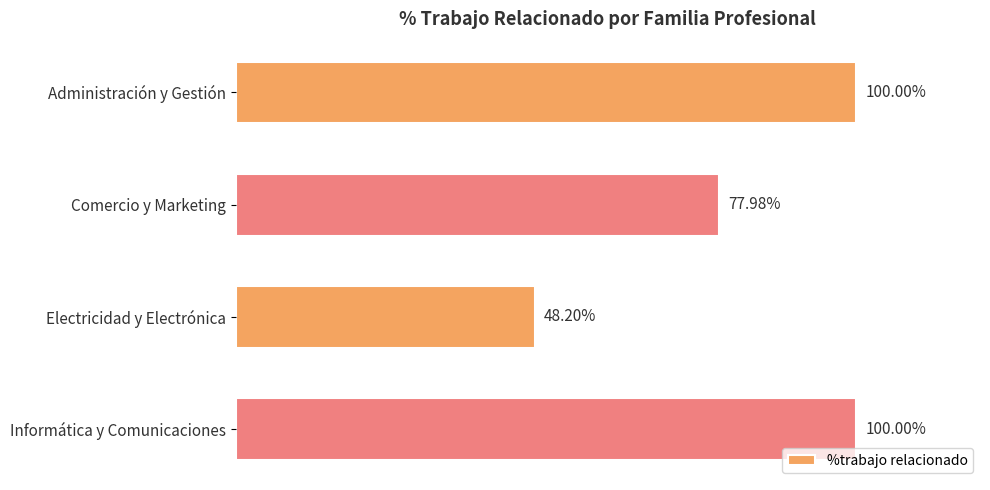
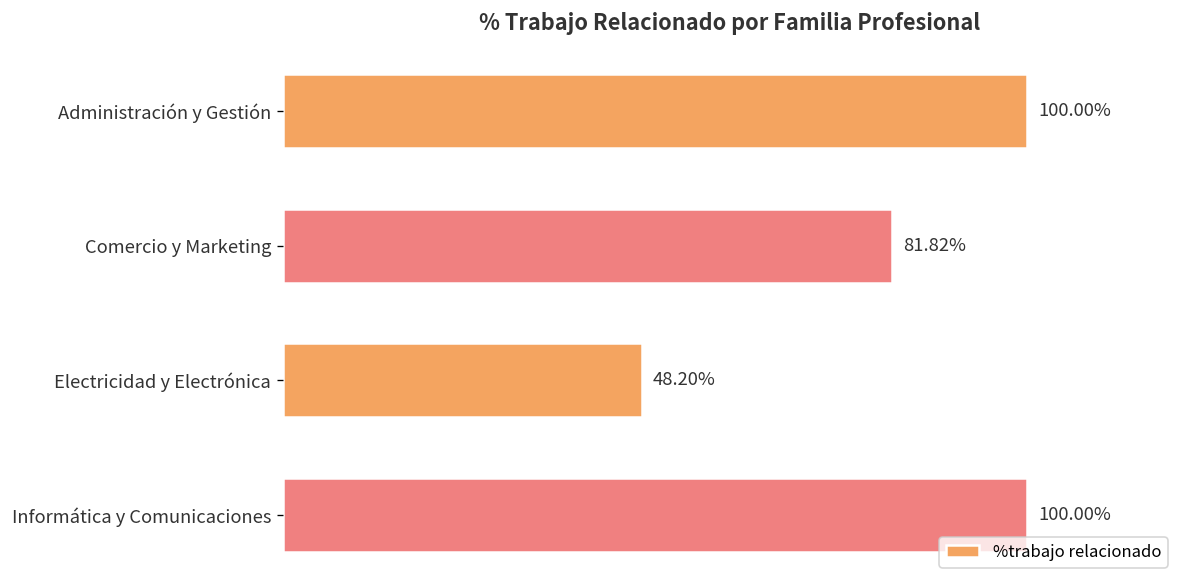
  {
    "Administración y Gestión": "100.00%",
-   "Comercio y Marketing": "77.98%",
+   "Comercio y Marketing": "81.82%",
    "Electricidad y Electrónica": "48.20%",
    "Informática y Comunicaciones": "100.00%"
  }
